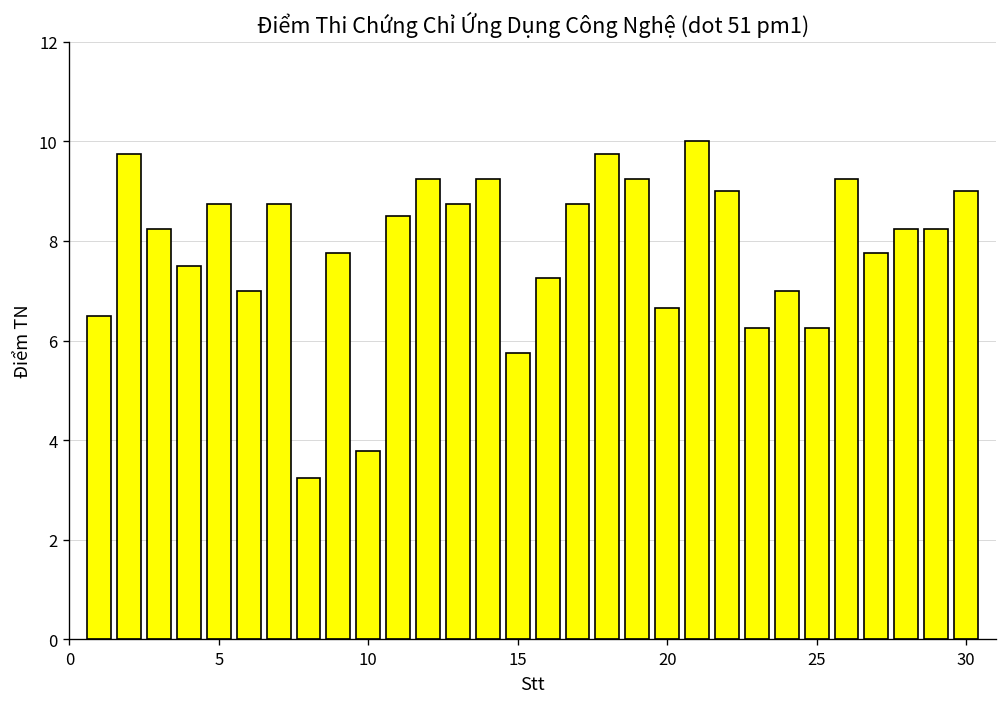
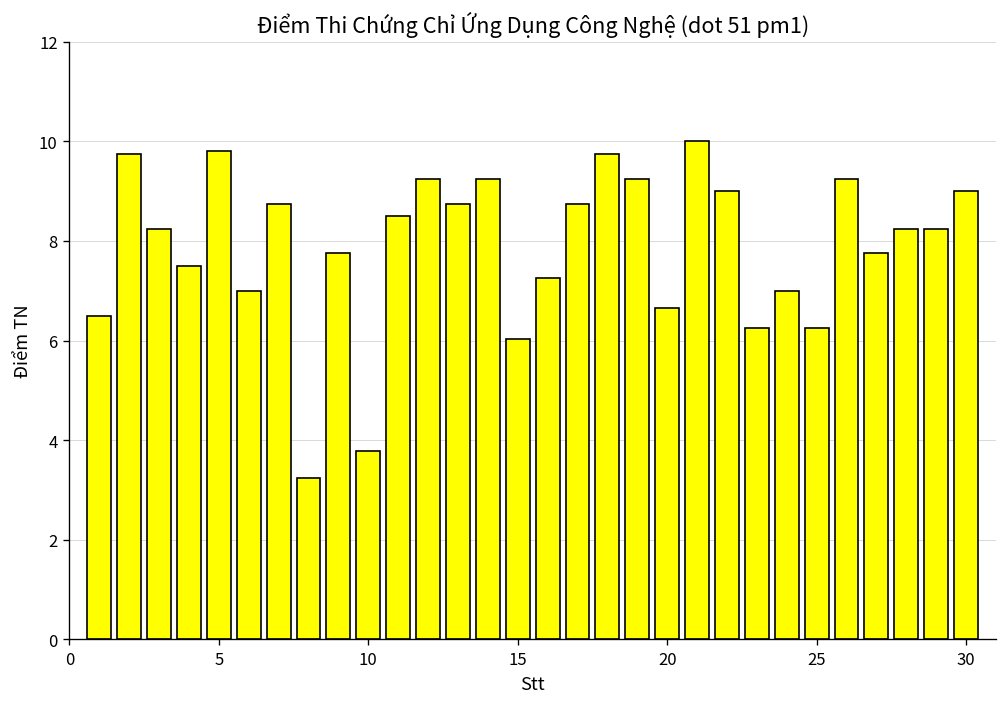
  {
-   "5": 8.8,
+   "5": 9.8,
    "10": 3.8,
-   "15": 5.8,
+   "15": 6.0,
    "20": 6.7,
    "25": 6.3,
    "30": 9.0
  }
